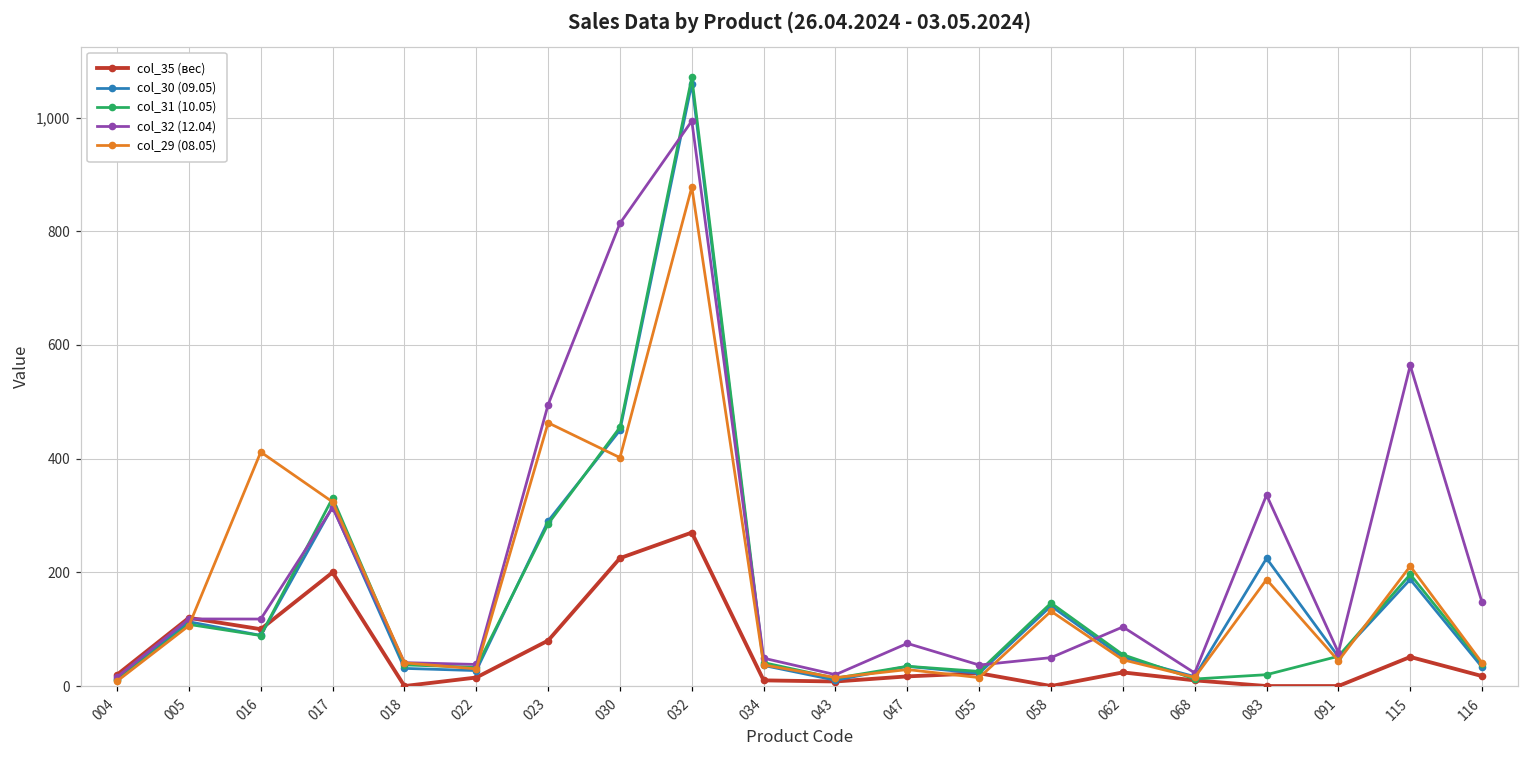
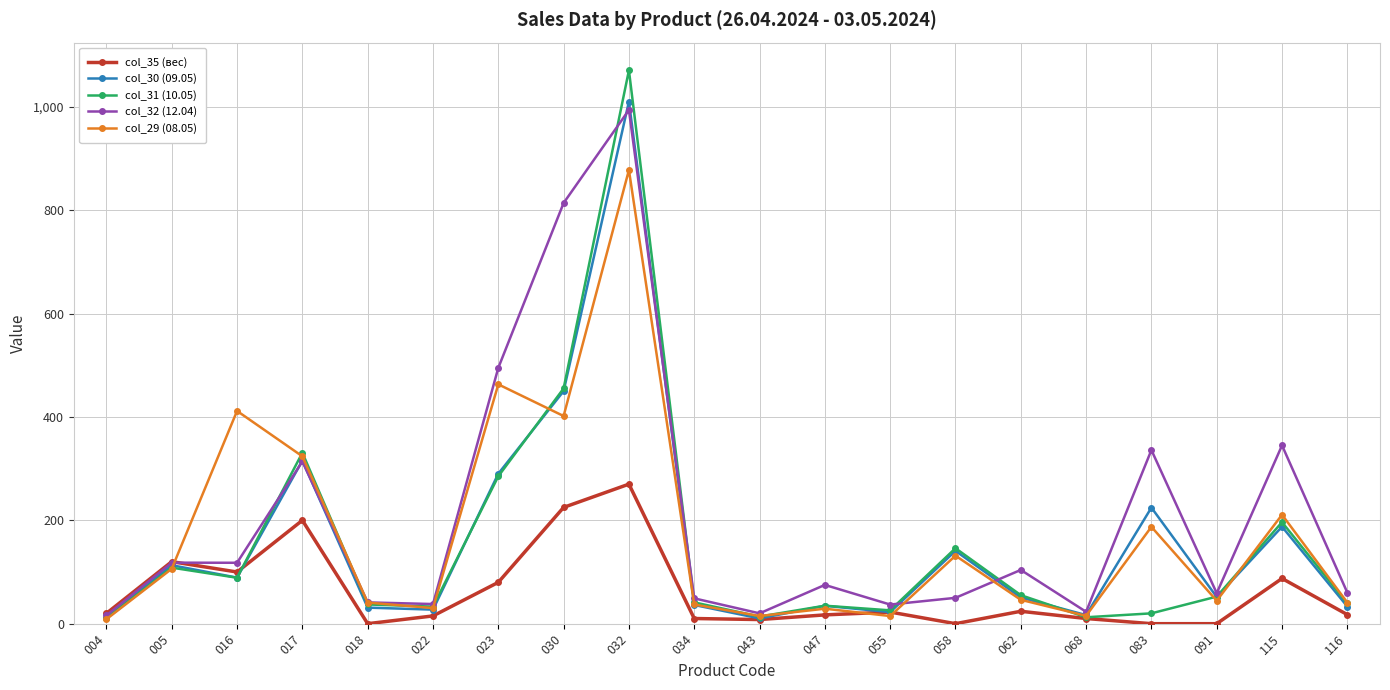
  {
    "col_35 (вес)": {
      "016": "100",
      "017": "200",
      "018": "0",
      "022": "20",
      "023": "80",
      "030": "230",
      "032": "270",
      "034": "10",
      "047": "20",
      "058": "0",
      "062": "20",
      "083": "0",
      "091": "0",
-     "115": "50",
+     "115": "90",
      "116": "20"
    },
    "col_30 (09.05)": {
      "018": "30",
      "023": "290",
      "030": "450",
-     "032": "1,060",
+     "032": "1,010",
      "058": "140",
      "083": "220",
      "115": "190",
      "116": "30"
    },
    "col_31 (10.05)": {
      "017": "330",
      "023": "290",
      "030": "460",
      "032": "1,070",
      "058": "150",
      "083": "20",
      "115": "200"
    },
    "col_32 (12.04)": {
      "016": "120",
      "022": "40",
      "023": "500",
      "030": "810",
      "032": "990",
      "034": "50",
      "043": "20",
      "047": "80",
      "055": "40",
      "058": "50",
      "062": "100",
      "068": "20",
      "083": "340",
      "091": "60",
-     "115": "560",
-     "116": "150"
+     "115": "350",
+     "116": "60"
    },
    "col_29 (08.05)": {
      "016": "410",
      "017": "320",
      "023": "460",
      "030": "400",
      "032": "880",
      "047": "30",
      "055": "10",
      "058": "130",
      "083": "190",
      "091": "40",
      "115": "210"
    }
  }
